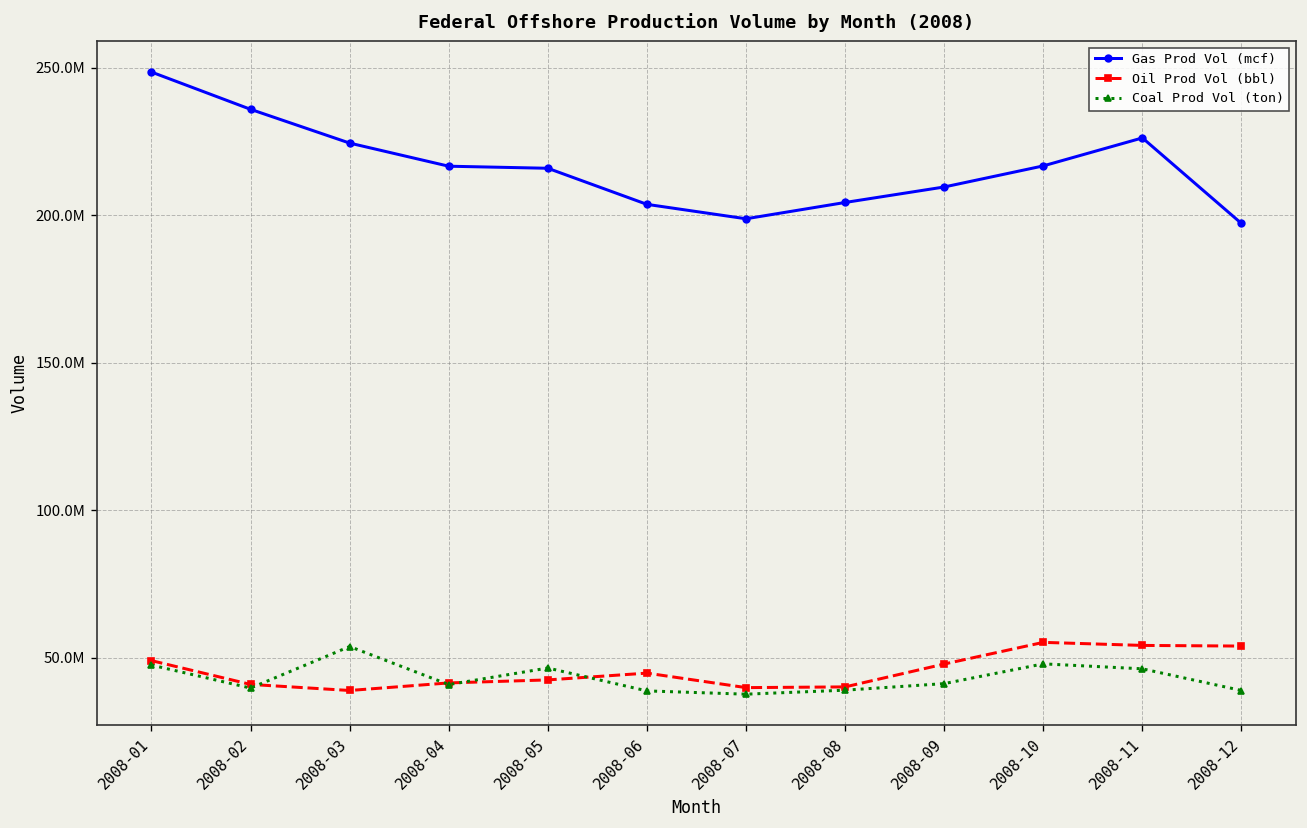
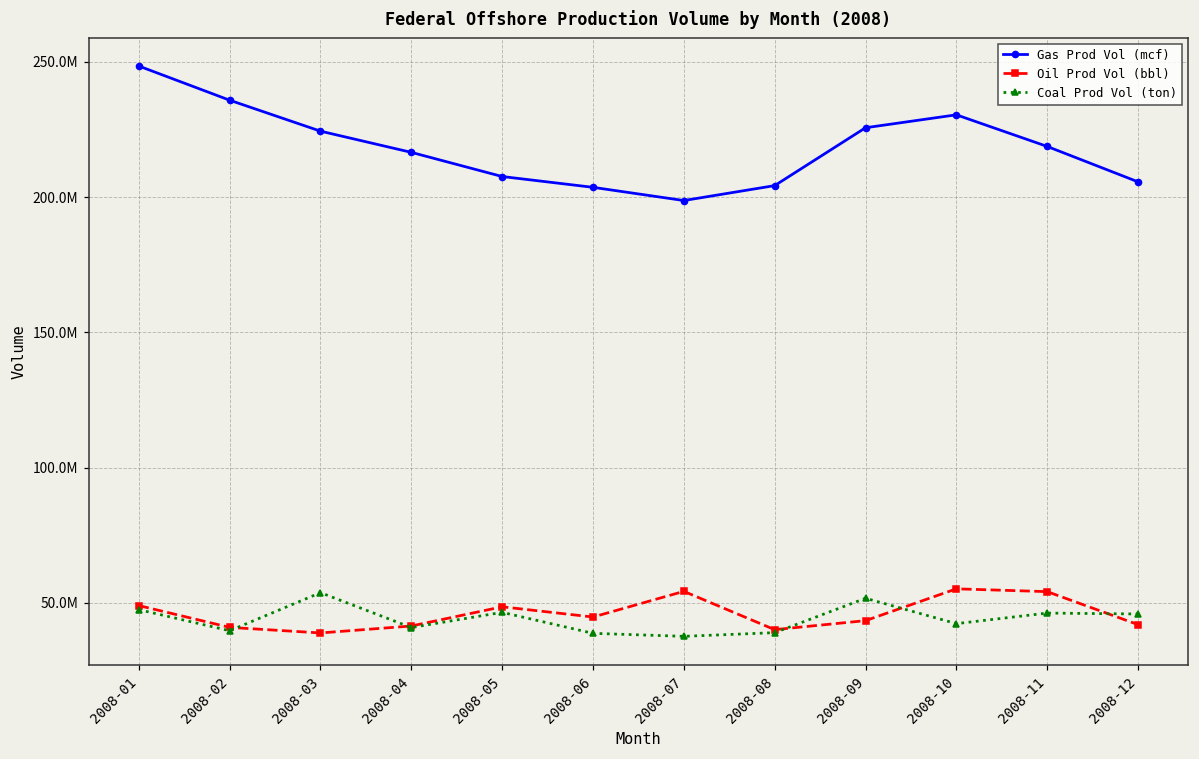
  {
    "Gas Prod Vol (mcf)": {
      "2008-01": 248000000,
      "2008-02": 236000000,
      "2008-03": 224000000,
      "2008-04": 217000000,
-     "2008-05": 216000000,
+     "2008-05": 208000000,
      "2008-06": 204000000,
      "2008-07": 199000000,
      "2008-08": 204000000,
-     "2008-09": 210000000,
-     "2008-10": 217000000,
-     "2008-11": 226000000,
-     "2008-12": 197000000
+     "2008-09": 226000000,
+     "2008-10": 230000000,
+     "2008-11": 219000000,
+     "2008-12": 206000000
    },
    "Oil Prod Vol (bbl)": {
      "2008-01": 49000000,
      "2008-02": 41000000,
      "2008-03": 39000000,
-     "2008-05": 42000000,
+     "2008-05": 49000000,
      "2008-06": 45000000,
-     "2008-07": 40000000,
+     "2008-07": 54000000,
      "2008-08": 40000000,
-     "2008-09": 48000000,
+     "2008-09": 43000000,
      "2008-10": 55000000,
      "2008-11": 54000000,
-     "2008-12": 54000000
+     "2008-12": 42000000
    },
    "Coal Prod Vol (ton)": {
      "2008-01": 48000000,
      "2008-02": 40000000,
      "2008-03": 54000000,
      "2008-05": 47000000,
      "2008-06": 39000000,
      "2008-07": 38000000,
      "2008-08": 39000000,
-     "2008-09": 41000000,
-     "2008-10": 48000000,
+     "2008-09": 52000000,
+     "2008-10": 42000000,
      "2008-11": 46000000,
-     "2008-12": 39000000
+     "2008-12": 46000000
    }
  }
